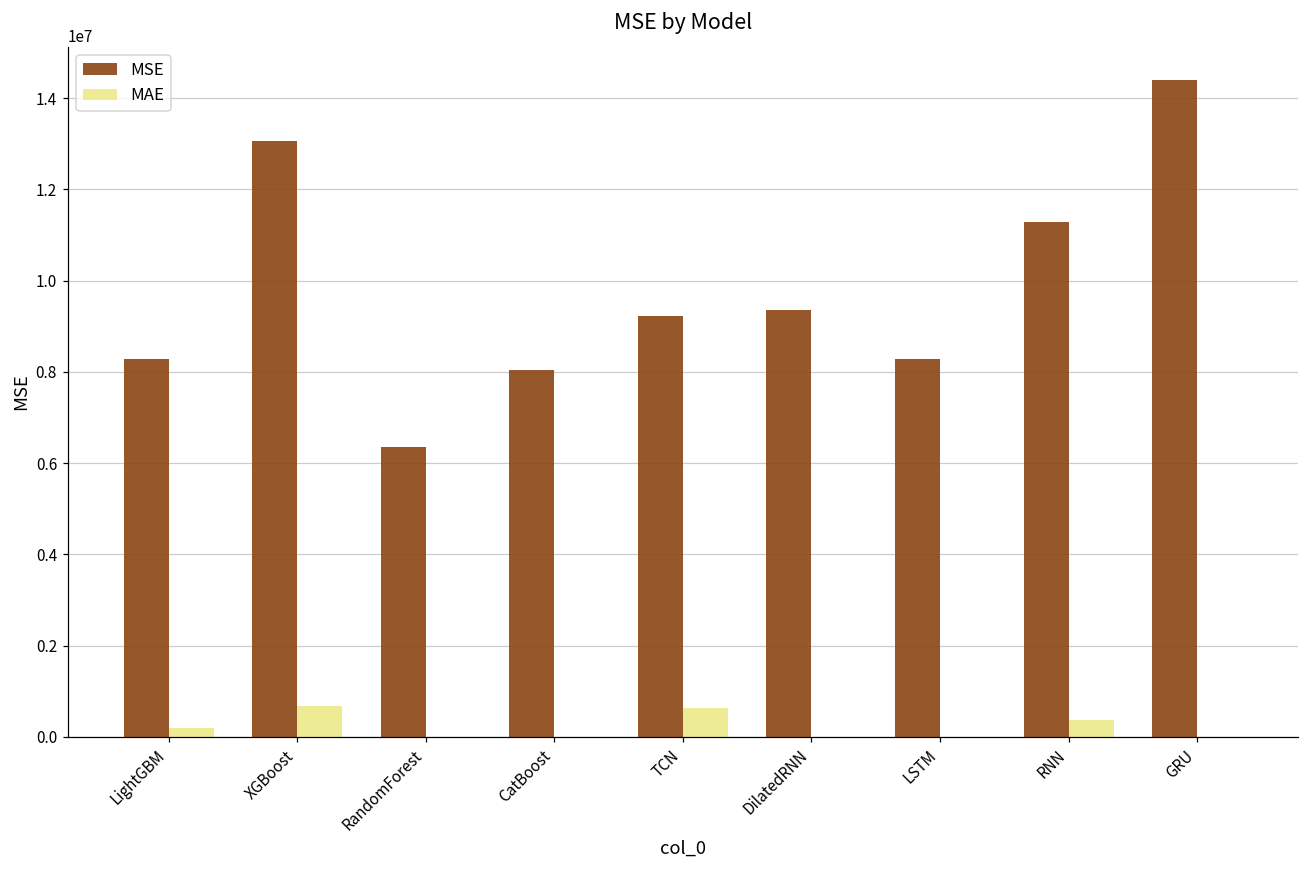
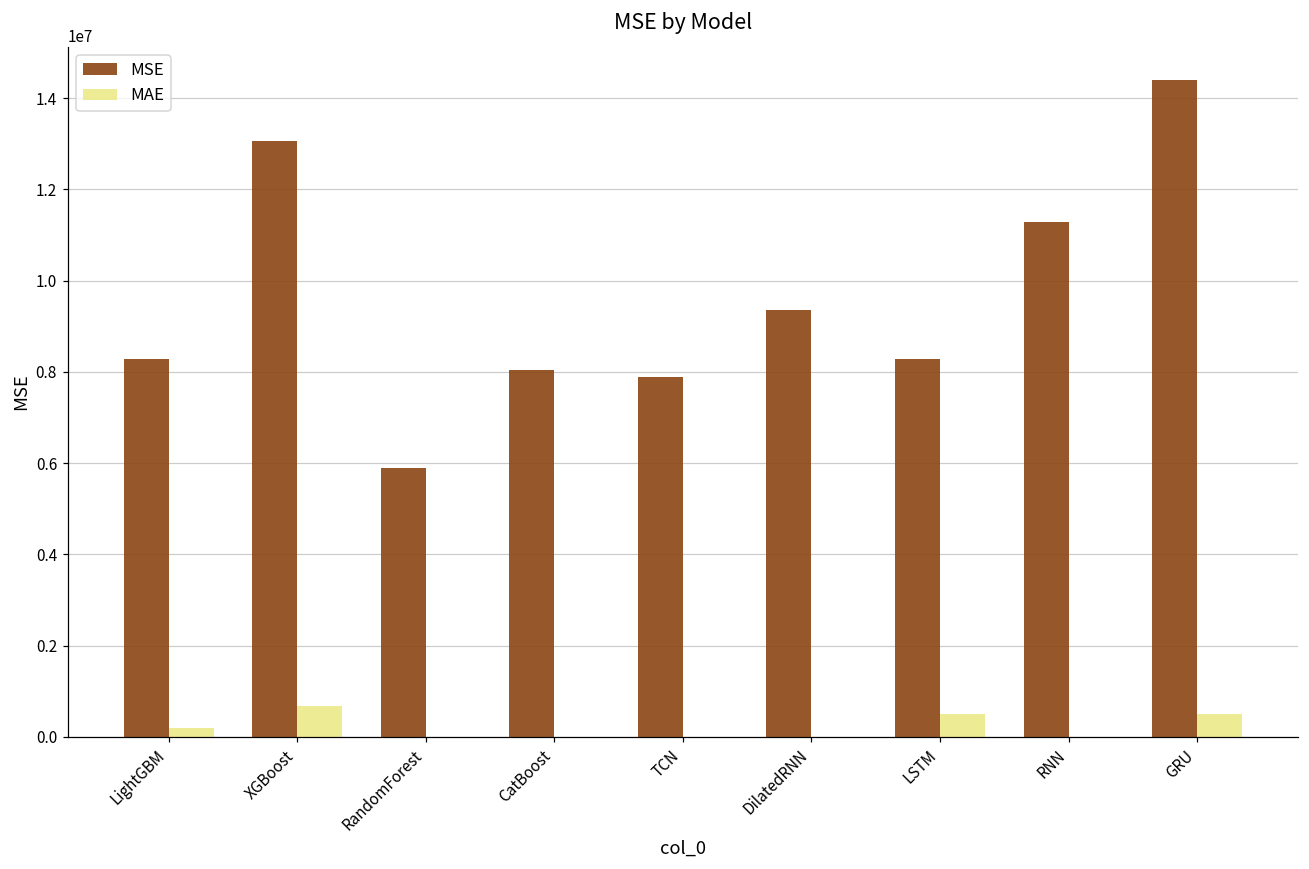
  {
    "MSE": {
      "LightGBM": 8300000,
      "XGBoost": 13100000,
-     "RandomForest": 6400000,
+     "RandomForest": 5900000,
      "CatBoost": 8000000,
-     "TCN": 9200000,
+     "TCN": 7900000,
      "DilatedRNN": 9400000,
      "LSTM": 8300000,
      "RNN": 11300000,
      "GRU": 14400000
    },
    "MAE": {
      "LightGBM": 200000,
      "XGBoost": 700000,
-     "TCN": 600000,
-     "LSTM": 0,
-     "RNN": 400000,
-     "GRU": 0
+     "TCN": 0,
+     "LSTM": 500000,
+     "RNN": 0,
+     "GRU": 500000
    }
  }
